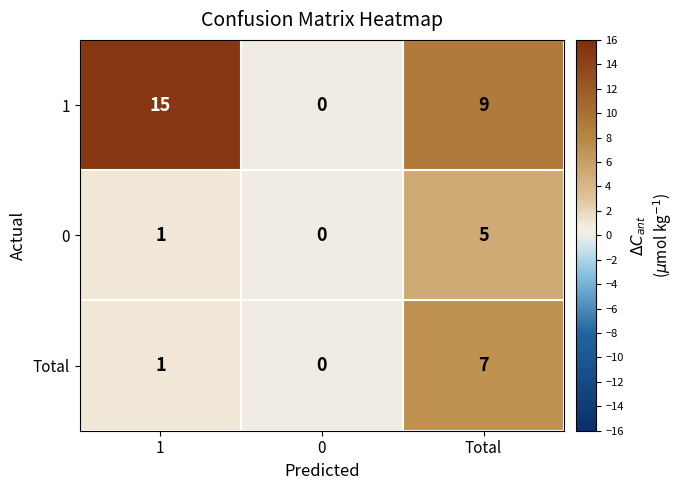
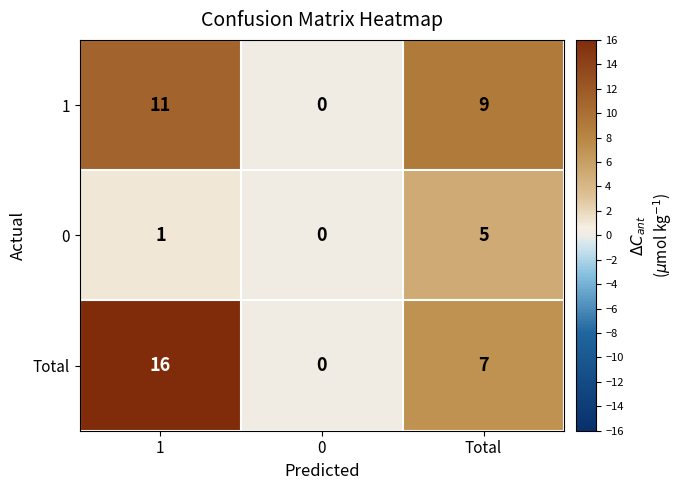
  {
    "1": {
-     "1": 15,
+     "1": 11,
      "0": 0,
      "Total": 9
    },
    "0": {
      "1": 1,
      "0": 0,
      "Total": 5
    },
    "Total": {
-     "1": 1,
+     "1": 16,
      "0": 0,
      "Total": 7
    }
  }
